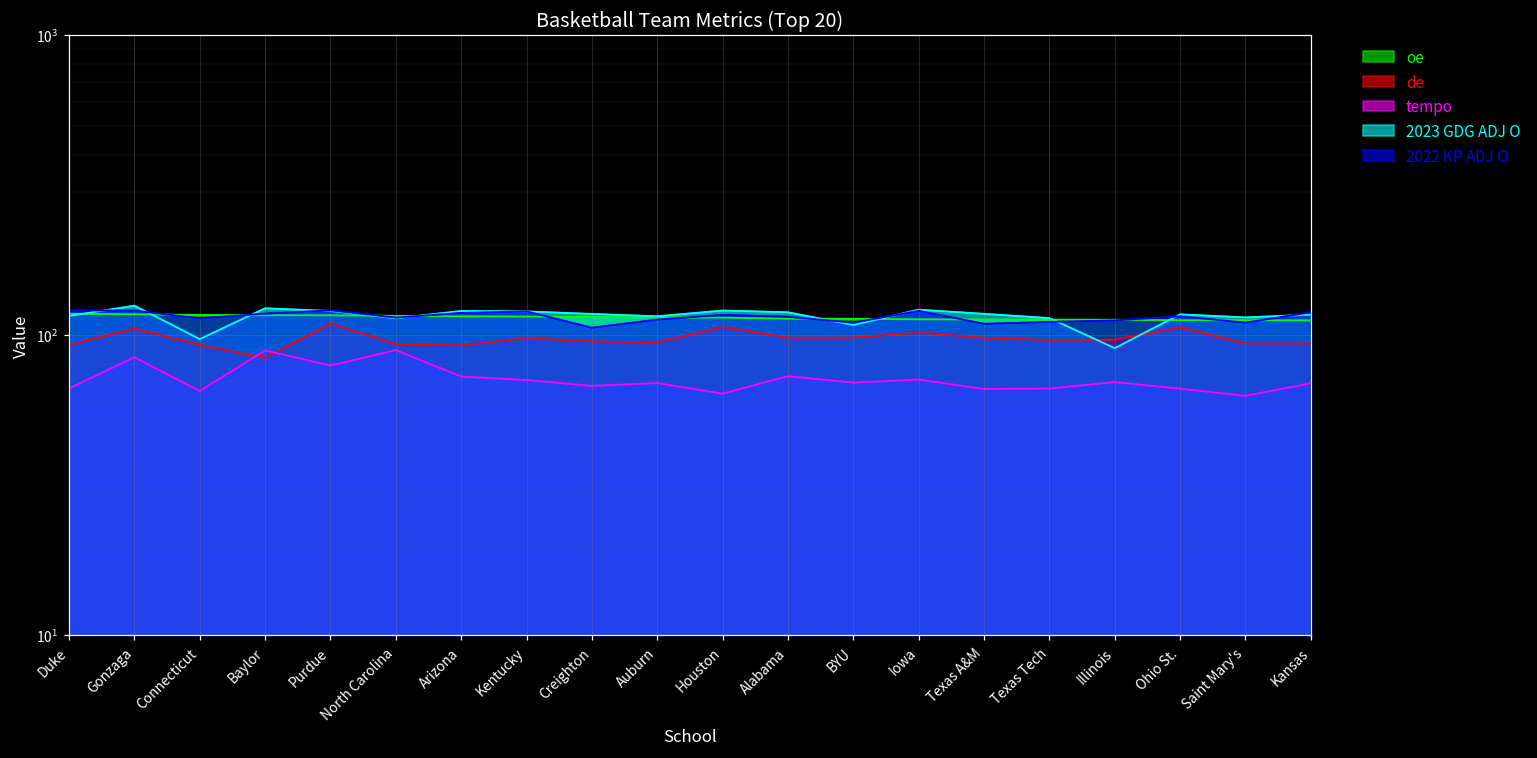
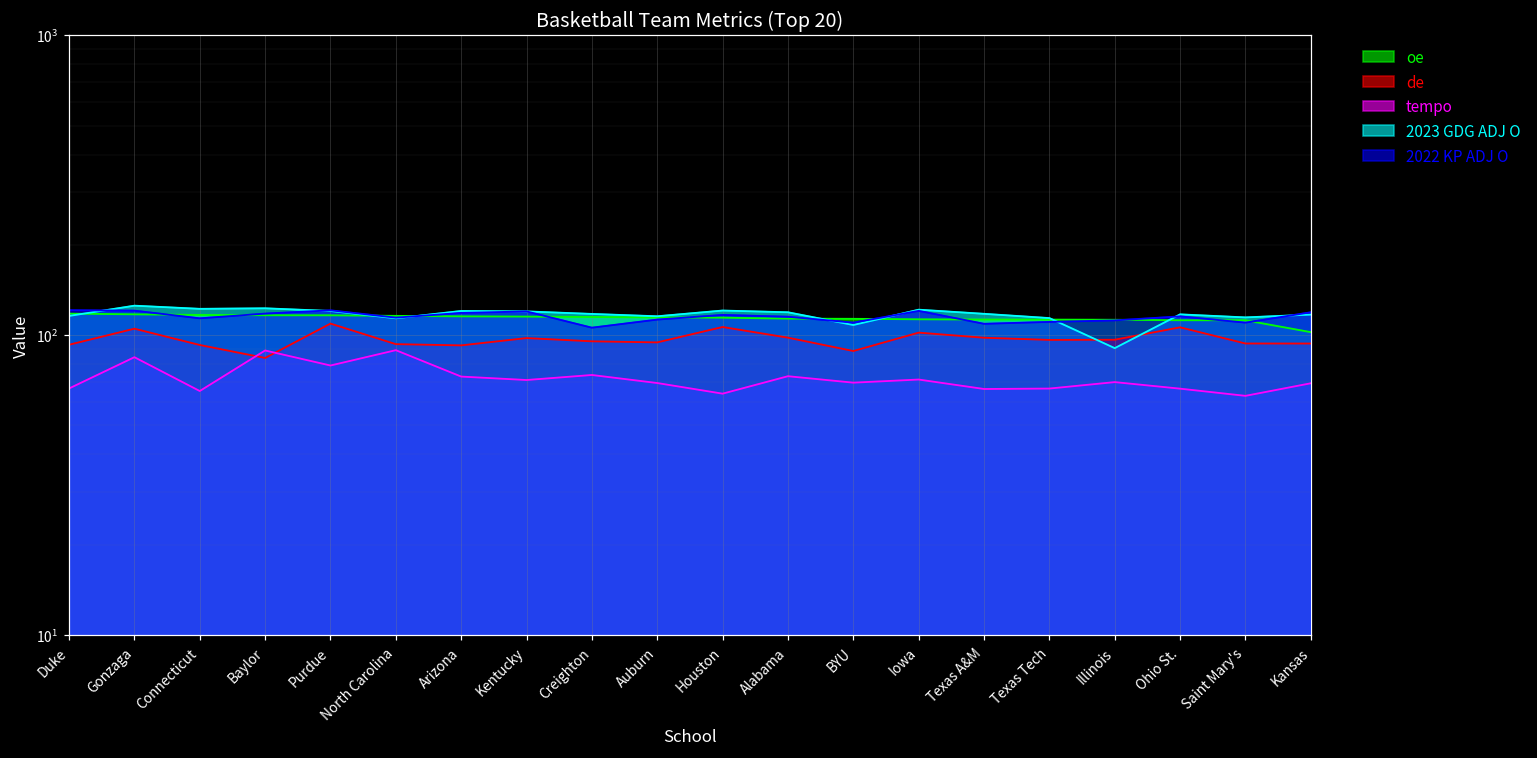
  {
    "oe": {
      "Gonzaga": 117,
      "Connecticut": 117,
      "Purdue": 116,
      "Arizona": 116,
      "Kentucky": 115,
      "Creighton": 115,
      "BYU": 113,
      "Iowa": 113,
      "Texas A&M": 113,
      "Ohio St.": 112,
-     "Kansas": 112
+     "Kansas": 102
    },
    "de": {
      "Duke": 93,
      "Gonzaga": 105,
      "Connecticut": 93,
      "Baylor": 84,
      "Purdue": 109,
      "North Carolina": 93,
      "Arizona": 92,
      "Kentucky": 98,
      "Creighton": 95,
      "Auburn": 95,
      "Houston": 106,
      "Alabama": 98,
-     "BYU": 98,
+     "BYU": 89,
      "Iowa": 102,
      "Texas A&M": 98,
      "Texas Tech": 96,
      "Illinois": 97,
      "Ohio St.": 106,
      "Saint Mary's": 94,
      "Kansas": 94
    },
    "tempo": {
      "Duke": 66,
      "Gonzaga": 84,
      "Connecticut": 65,
      "Baylor": 89,
      "Purdue": 79,
      "North Carolina": 89,
      "Arizona": 73,
      "Kentucky": 71,
-     "Creighton": 68,
+     "Creighton": 74,
      "Auburn": 69,
      "Houston": 64,
      "Alabama": 73,
      "BYU": 69,
      "Iowa": 71,
      "Texas A&M": 66,
      "Texas Tech": 66,
      "Illinois": 70,
      "Ohio St.": 66,
      "Saint Mary's": 63,
      "Kansas": 69
    },
    "2023 GDG ADJ O": {
      "Gonzaga": 130,
-     "Connecticut": 97,
+     "Connecticut": 120,
      "Baylor": 120,
      "Creighton": 118,
      "Houston": 120,
      "Alabama": 120,
      "Texas A&M": 118,
      "Illinois": 91,
      "Saint Mary's": 115
    },
    "2022 KP ADJ O": {
      "Duke": 120,
      "Gonzaga": 120,
      "Connecticut": 114,
      "Creighton": 106,
      "Texas A&M": 109
    }
  }
